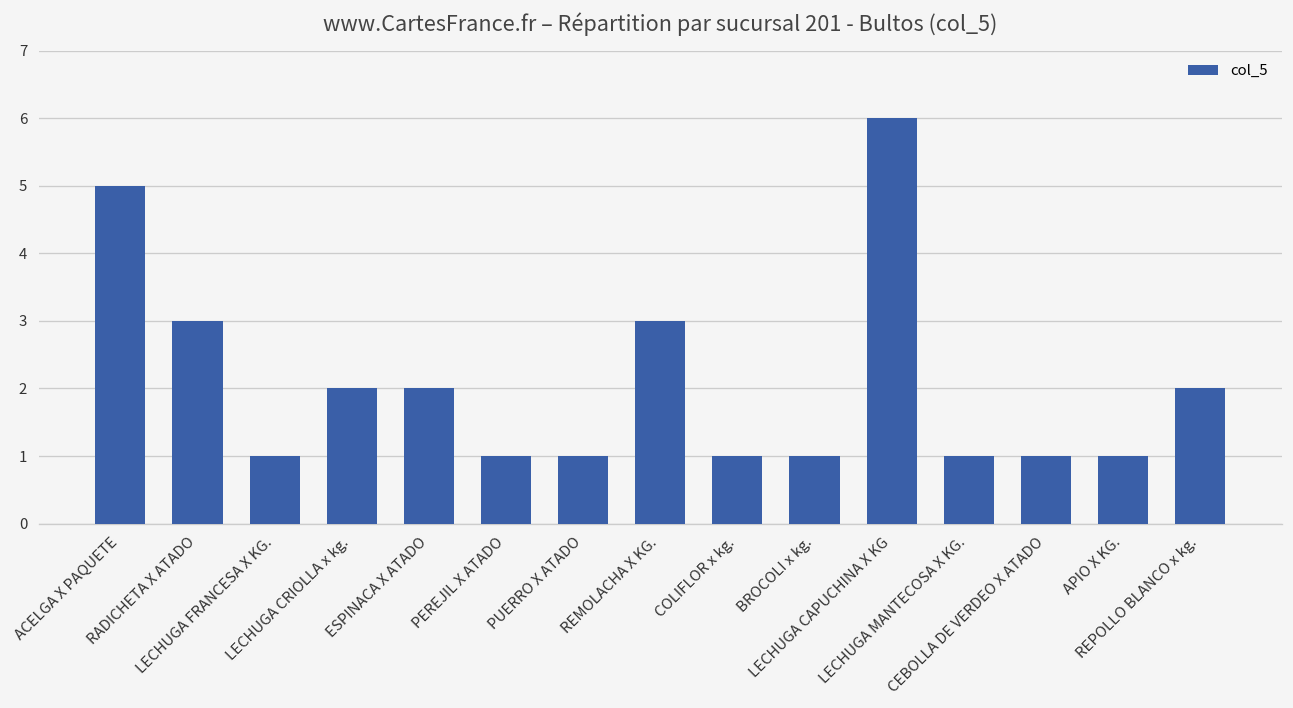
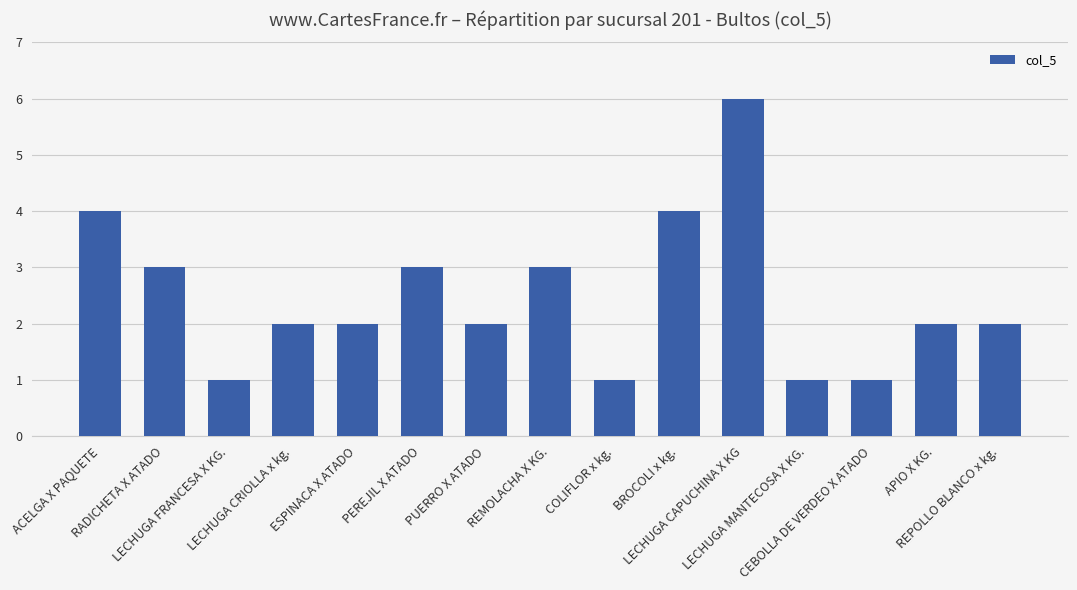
  {
-   "ACELGA X PAQUETE": 5,
+   "ACELGA X PAQUETE": 4,
    "RADICHETA X ATADO": 3,
    "LECHUGA FRANCESA X KG.": 1,
    "LECHUGA CRIOLLA x kg.": 2,
    "ESPINACA X ATADO": 2,
-   "PEREJIL X ATADO": 1,
-   "PUERRO X ATADO": 1,
+   "PEREJIL X ATADO": 3,
+   "PUERRO X ATADO": 2,
    "REMOLACHA X KG.": 3,
    "COLIFLOR x kg.": 1,
-   "BROCOLI x kg.": 1,
+   "BROCOLI x kg.": 4,
    "LECHUGA CAPUCHINA X KG": 6,
    "LECHUGA MANTECOSA X KG.": 1,
    "CEBOLLA DE VERDEO X ATADO": 1,
-   "APIO X KG.": 1,
+   "APIO X KG.": 2,
    "REPOLLO BLANCO x kg.": 2
  }
